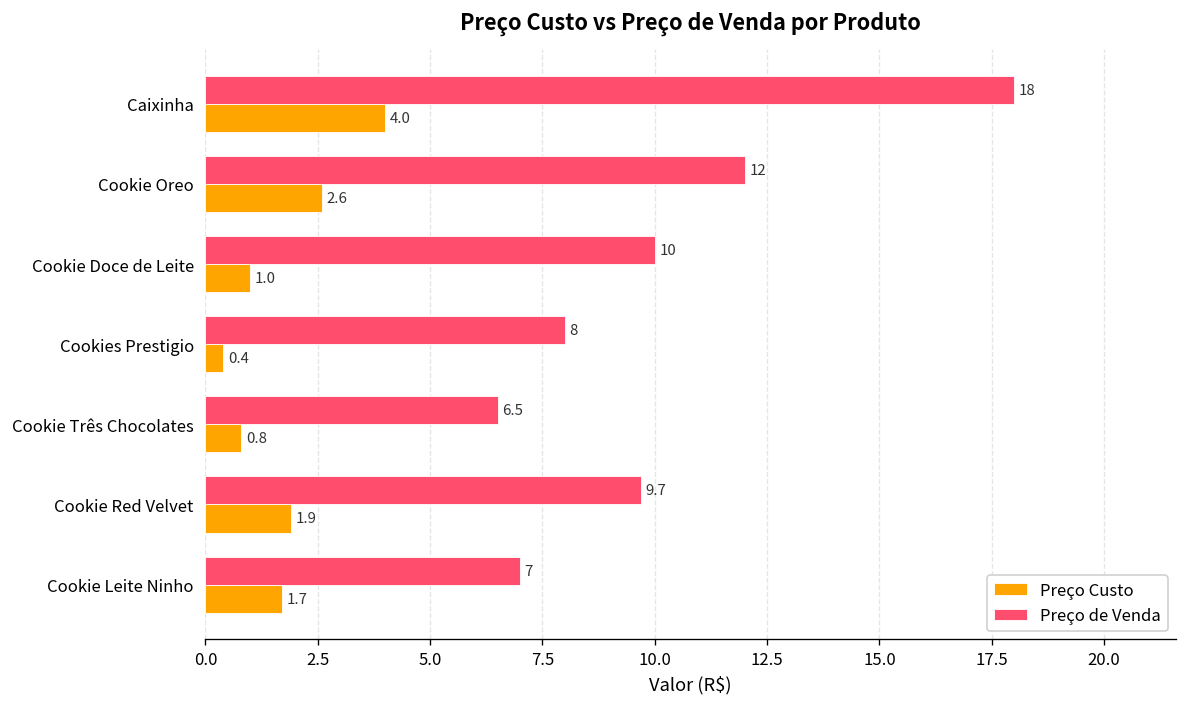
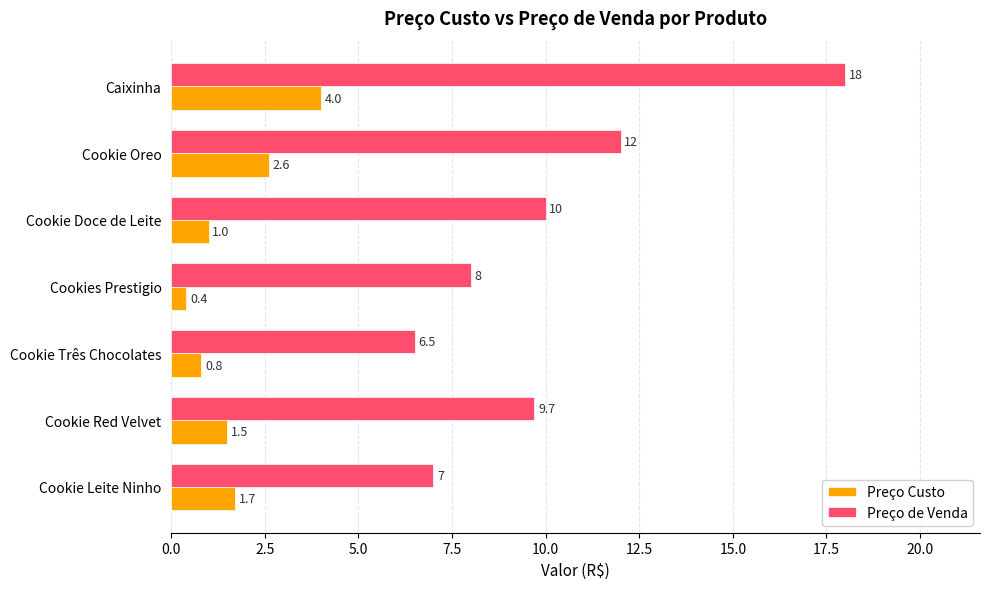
  {
    "Preço Custo": {
      "Caixinha": 4.0,
      "Cookie Oreo": 2.6,
      "Cookie Doce de Leite": 1.0,
      "Cookies Prestigio": 0.4,
      "Cookie Três Chocolates": 0.8,
-     "Cookie Red Velvet": 1.9,
+     "Cookie Red Velvet": 1.5,
      "Cookie Leite Ninho": 1.7
    },
    "Preço de Venda": {
      "Caixinha": 18,
      "Cookie Oreo": 12,
      "Cookie Doce de Leite": 10,
      "Cookies Prestigio": 8,
      "Cookie Três Chocolates": 6.5,
      "Cookie Red Velvet": 9.7,
      "Cookie Leite Ninho": 7
    }
  }
